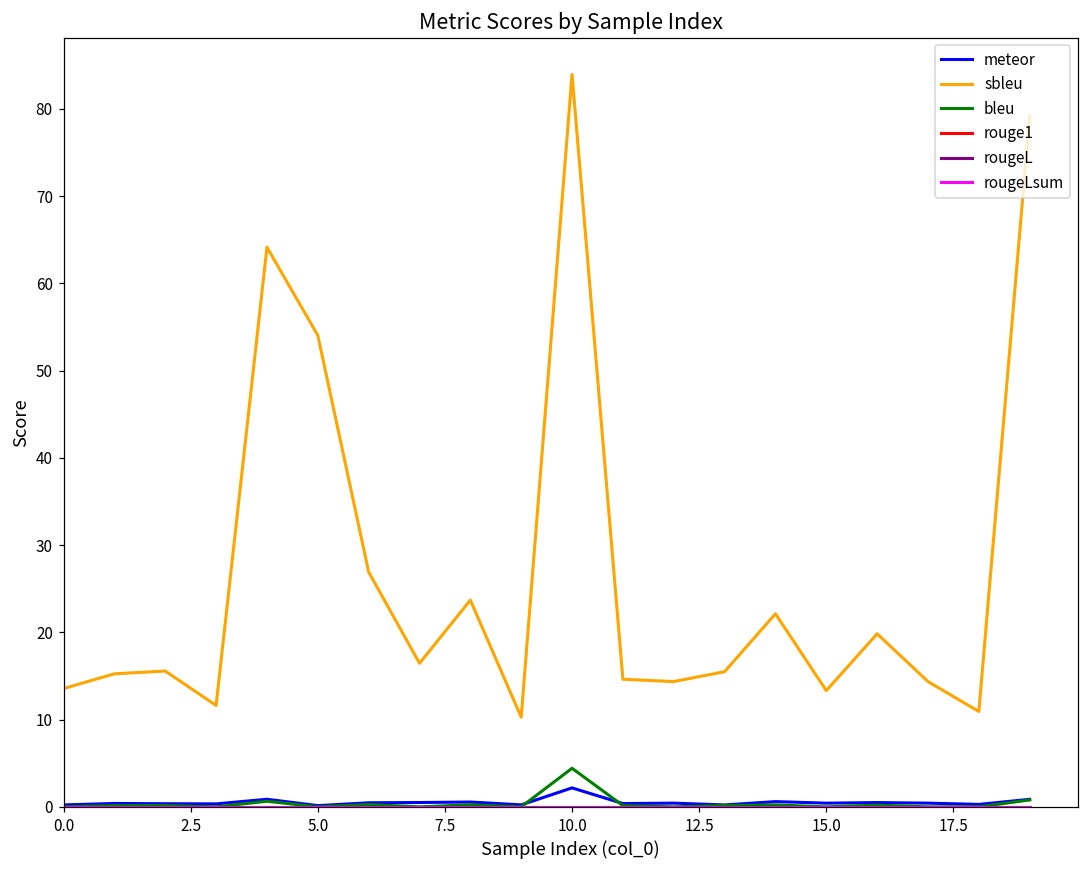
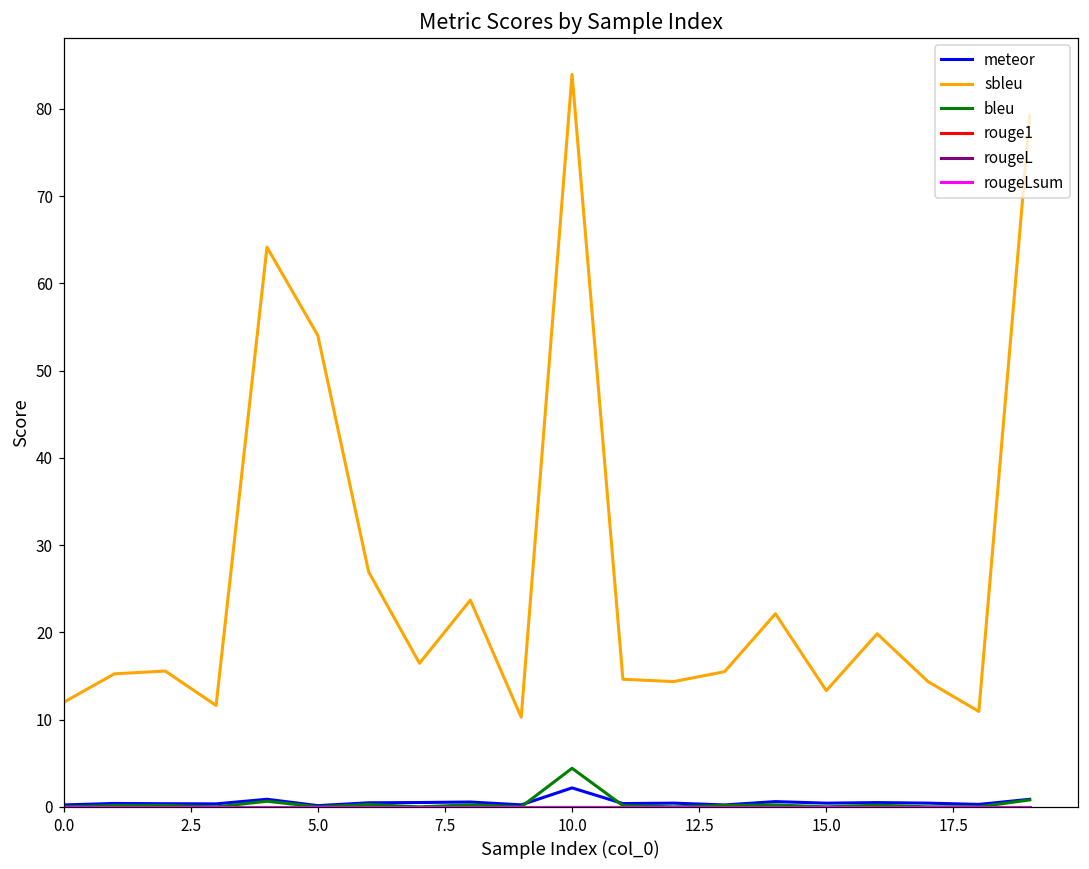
  {
    "meteor": {
      "10.0": 2,
      "15.0": 0
    },
    "sbleu": {
-     "0.0": 14,
+     "0.0": 12,
      "5.0": 54,
      "10.0": 84,
      "15.0": 13
    },
    "bleu": {
      "10.0": 4
    },
    "rougeLsum": {
      "10.0": 0
    }
  }
